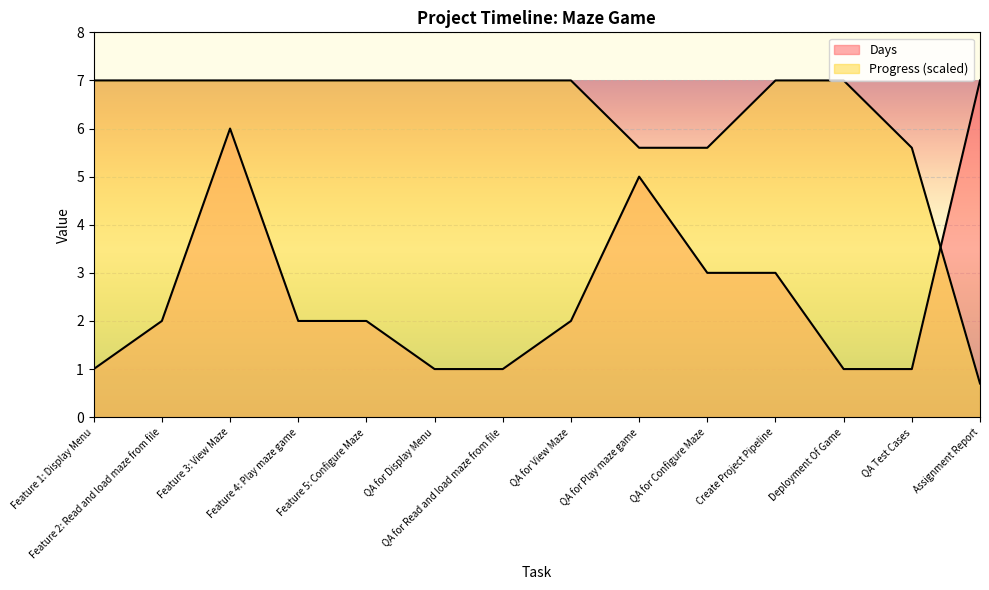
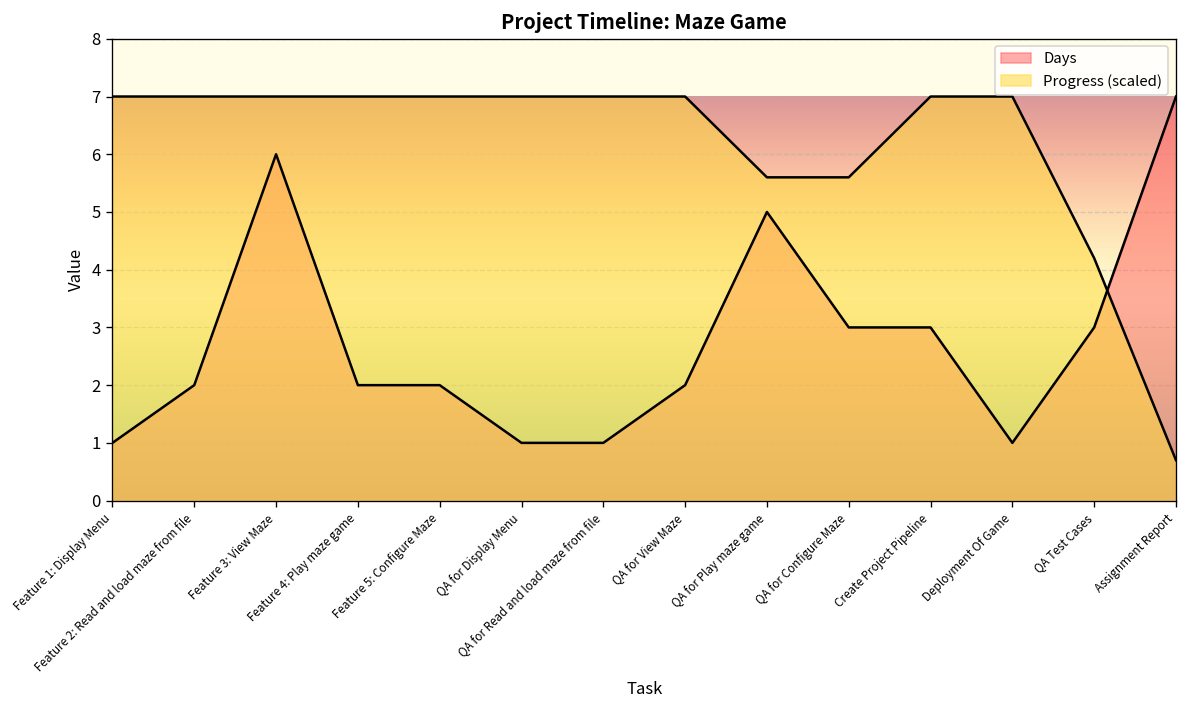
  {
    "Days": {
      "Feature 1: Display Menu": 1,
      "Feature 2: Read and load maze from file": 2,
      "Feature 3: View Maze": 6,
      "Feature 4: Play maze game": 2,
      "Feature 5: Configure Maze": 2,
      "QA for Display Menu": 1,
      "QA for Read and load maze from file": 1,
      "QA for View Maze": 2,
      "QA for Play maze game": 5,
      "QA for Configure Maze": 3,
      "Create Project Pipeline": 3,
      "Deployment Of Game": 1,
-     "QA Test Cases": 1,
+     "QA Test Cases": 3,
      "Assignment Report": 7
    },
    "Progress (scaled)": {
      "Feature 1: Display Menu": 7.0,
      "Feature 2: Read and load maze from file": 7.0,
      "Feature 3: View Maze": 7.0,
      "Feature 4: Play maze game": 7.0,
      "Feature 5: Configure Maze": 7.0,
      "QA for Display Menu": 7.0,
      "QA for Read and load maze from file": 7.0,
      "QA for View Maze": 7.0,
      "QA for Play maze game": 5.6,
      "QA for Configure Maze": 5.6,
      "Create Project Pipeline": 7.0,
-     "QA Test Cases": 5.6,
+     "QA Test Cases": 4.2,
      "Assignment Report": 0.7
    }
  }
